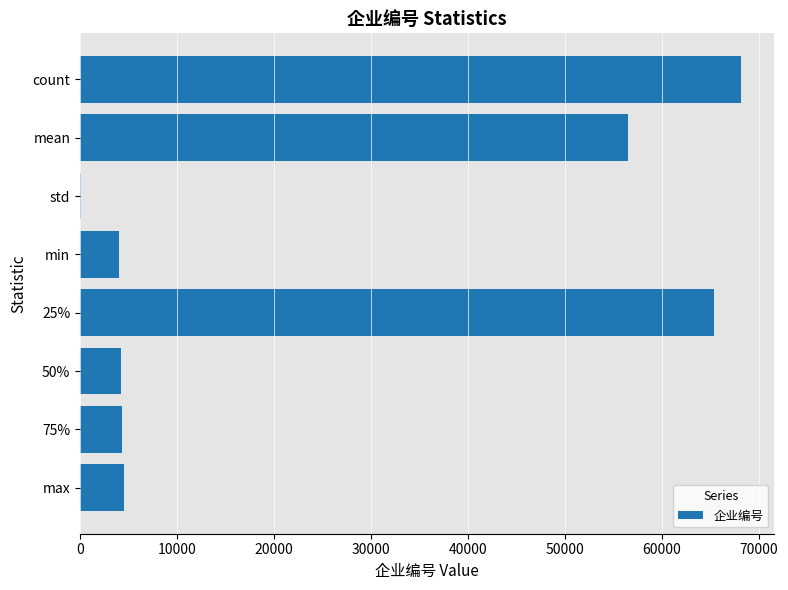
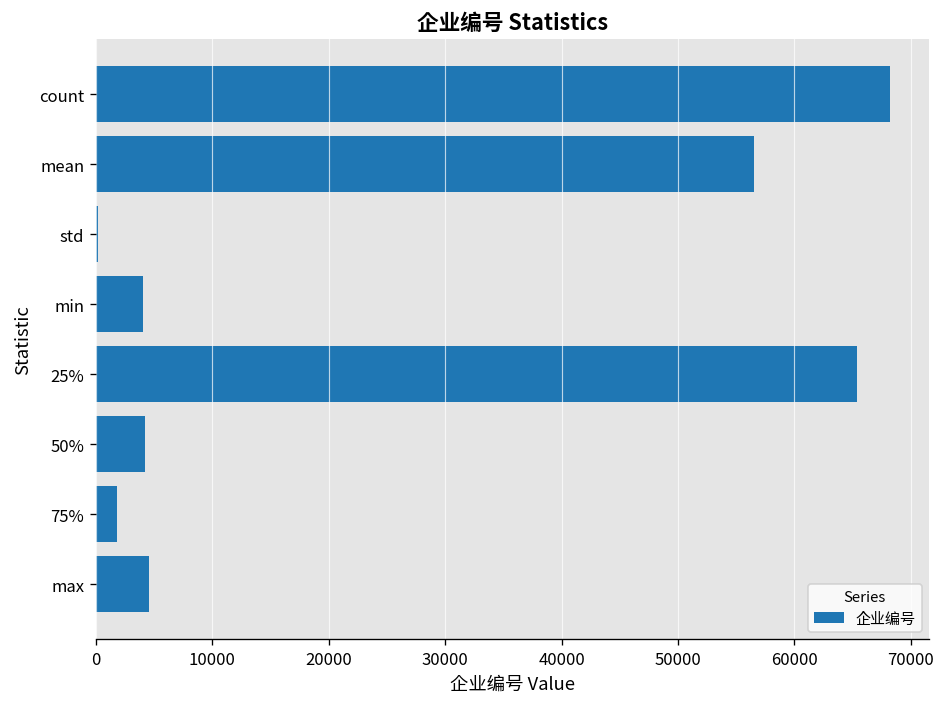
  {
    "count": 68000,
    "mean": 57000,
    "min": 4000,
    "25%": 65000,
    "50%": 4000,
-   "75%": 4000,
+   "75%": 2000,
    "max": 5000
  }
